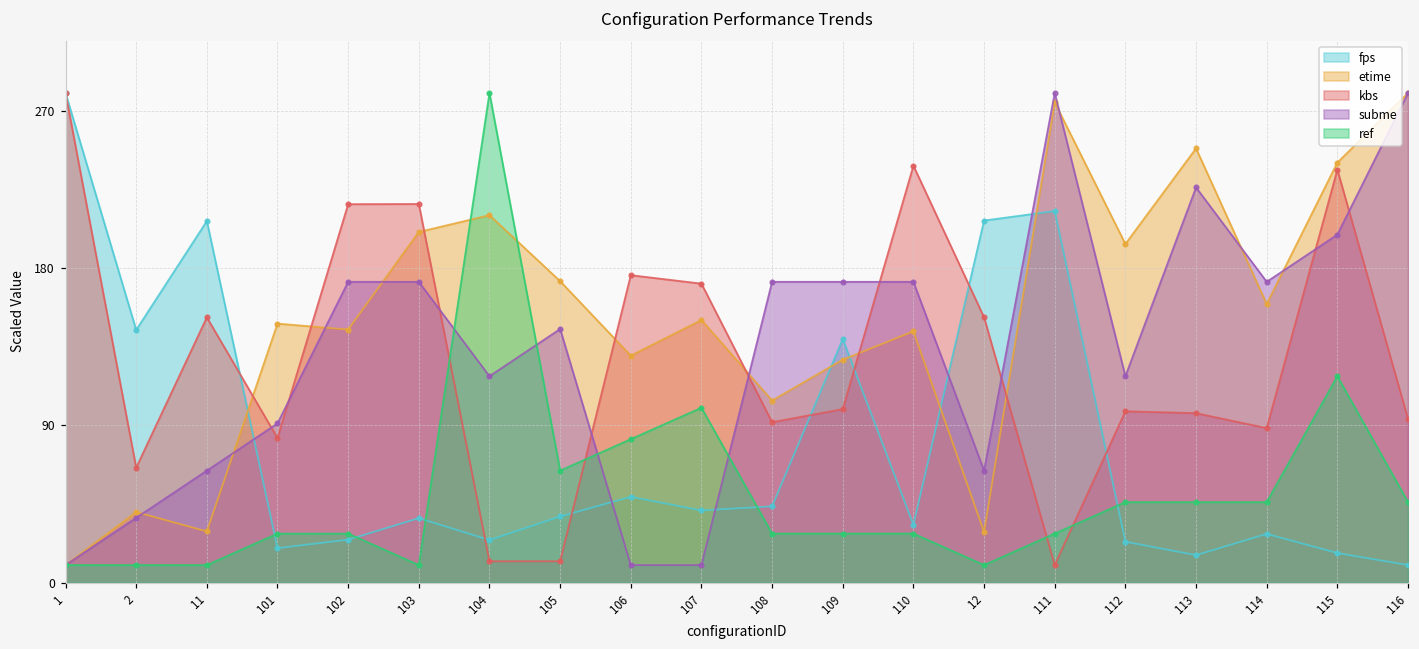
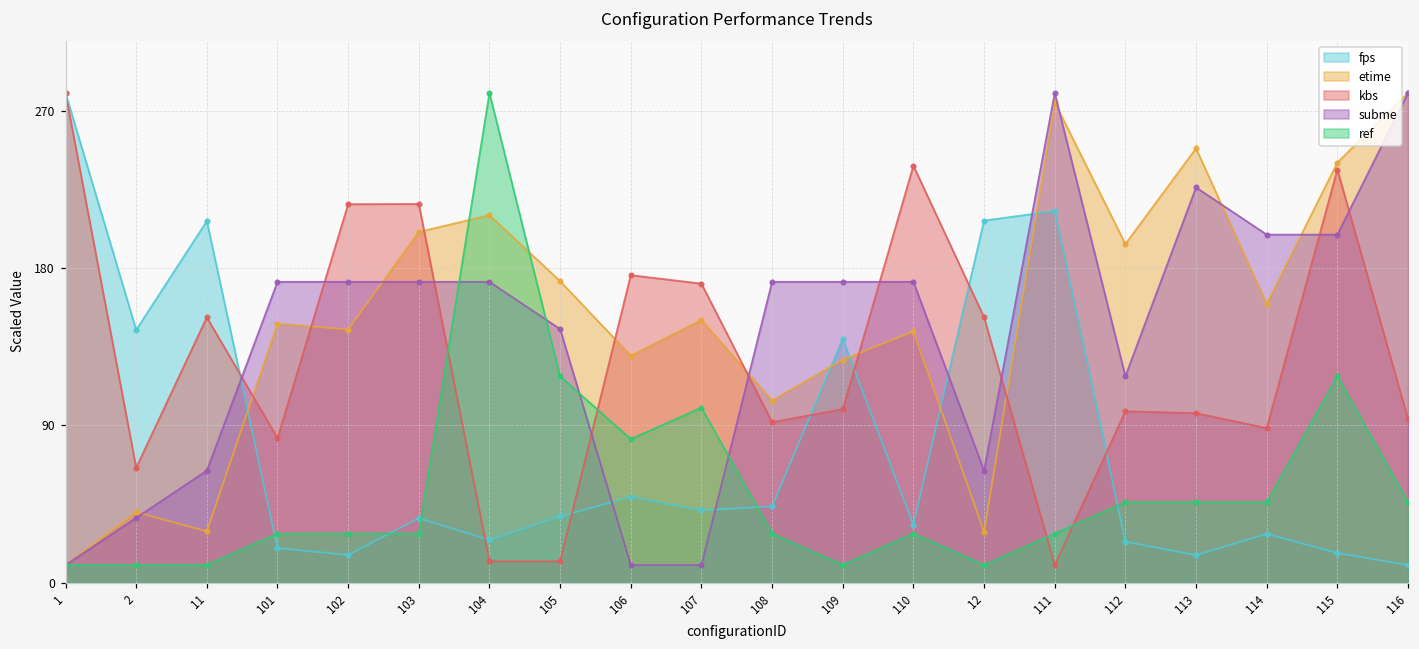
  {
    "fps": {
      "2": 144,
      "11": 207,
      "101": 20,
-     "102": 25,
+     "102": 16,
      "103": 37,
      "104": 24,
      "105": 38,
      "106": 49,
      "107": 41,
      "108": 44,
      "109": 139,
      "110": 33,
      "12": 207,
      "111": 212,
      "112": 23,
      "113": 16,
      "114": 28,
      "115": 17,
      "116": 10
    },
    "subme": {
      "2": 37,
      "11": 64,
-     "101": 91,
+     "101": 172,
      "102": 172,
      "103": 172,
-     "104": 118,
+     "104": 172,
      "105": 145,
      "106": 10,
      "107": 10,
      "108": 172,
      "109": 172,
      "110": 172,
      "12": 64,
      "111": 280,
      "112": 118,
      "113": 226,
-     "114": 172,
+     "114": 199,
      "115": 199
    },
    "ref": {
      "2": 10,
      "11": 10,
      "101": 28,
      "102": 28,
-     "103": 10,
+     "103": 28,
      "104": 280,
-     "105": 64,
+     "105": 118,
      "106": 82,
      "107": 100,
      "108": 28,
-     "109": 28,
+     "109": 10,
      "110": 28,
      "12": 10,
      "111": 28,
      "112": 46,
      "113": 46,
      "114": 46,
      "115": 118,
      "116": 46
    }
  }
